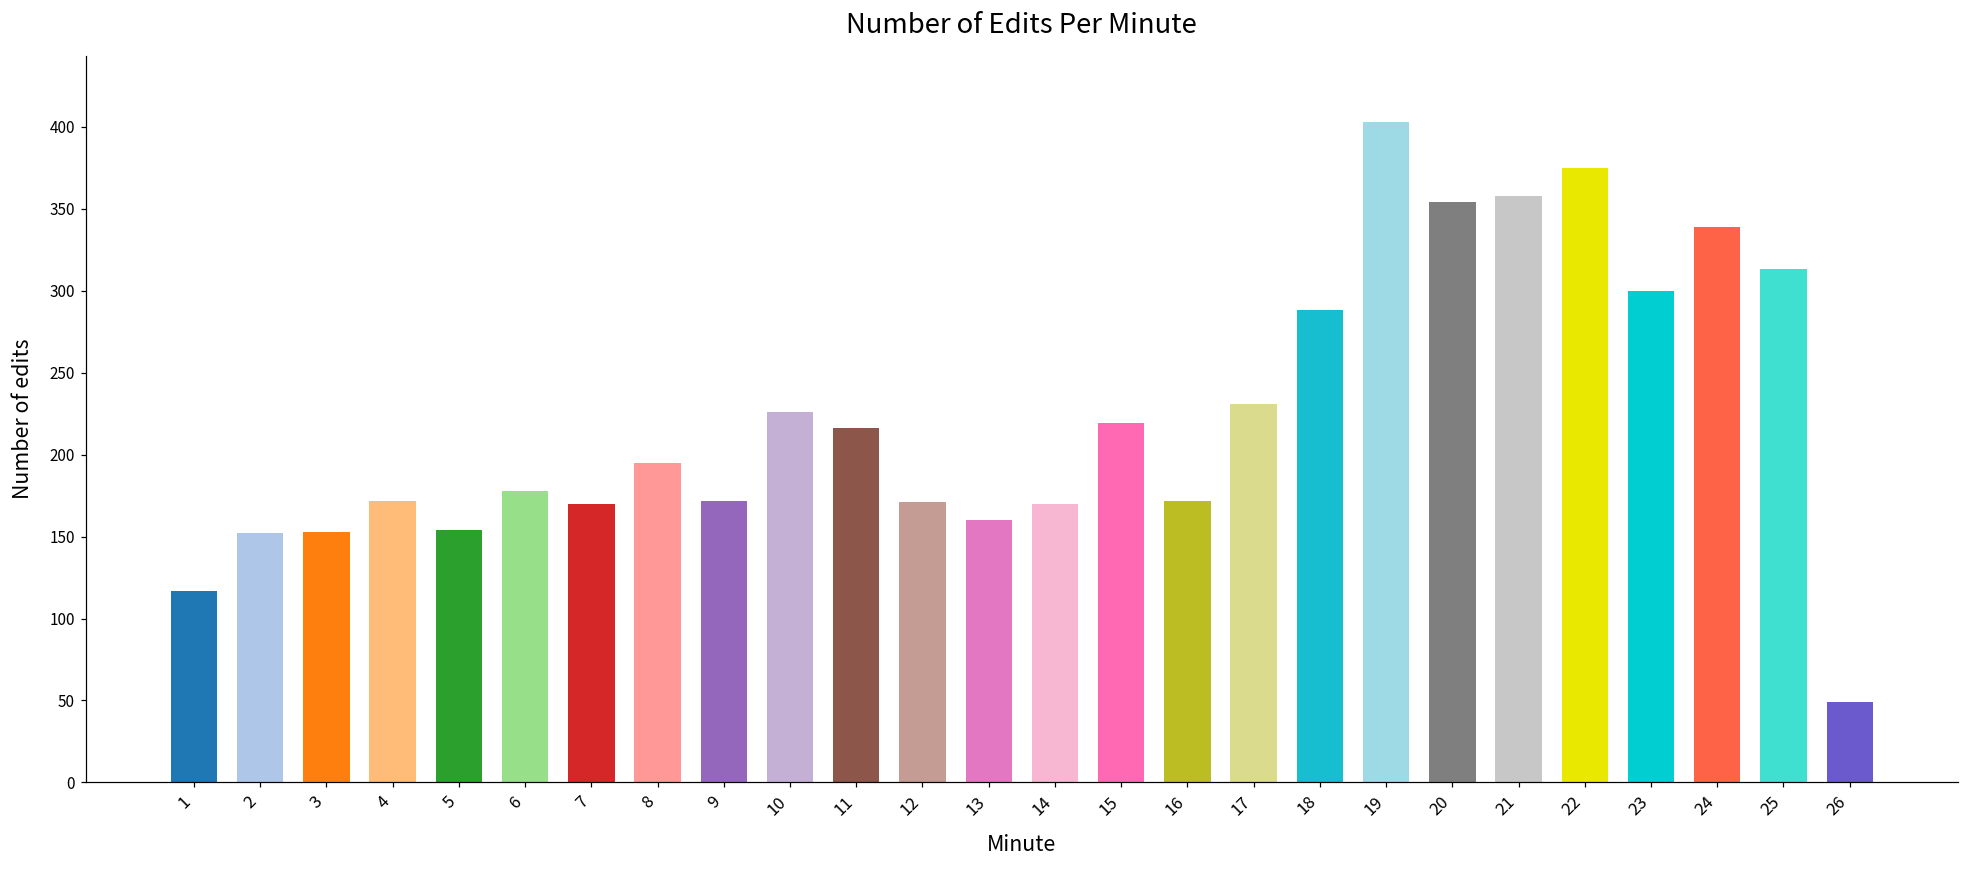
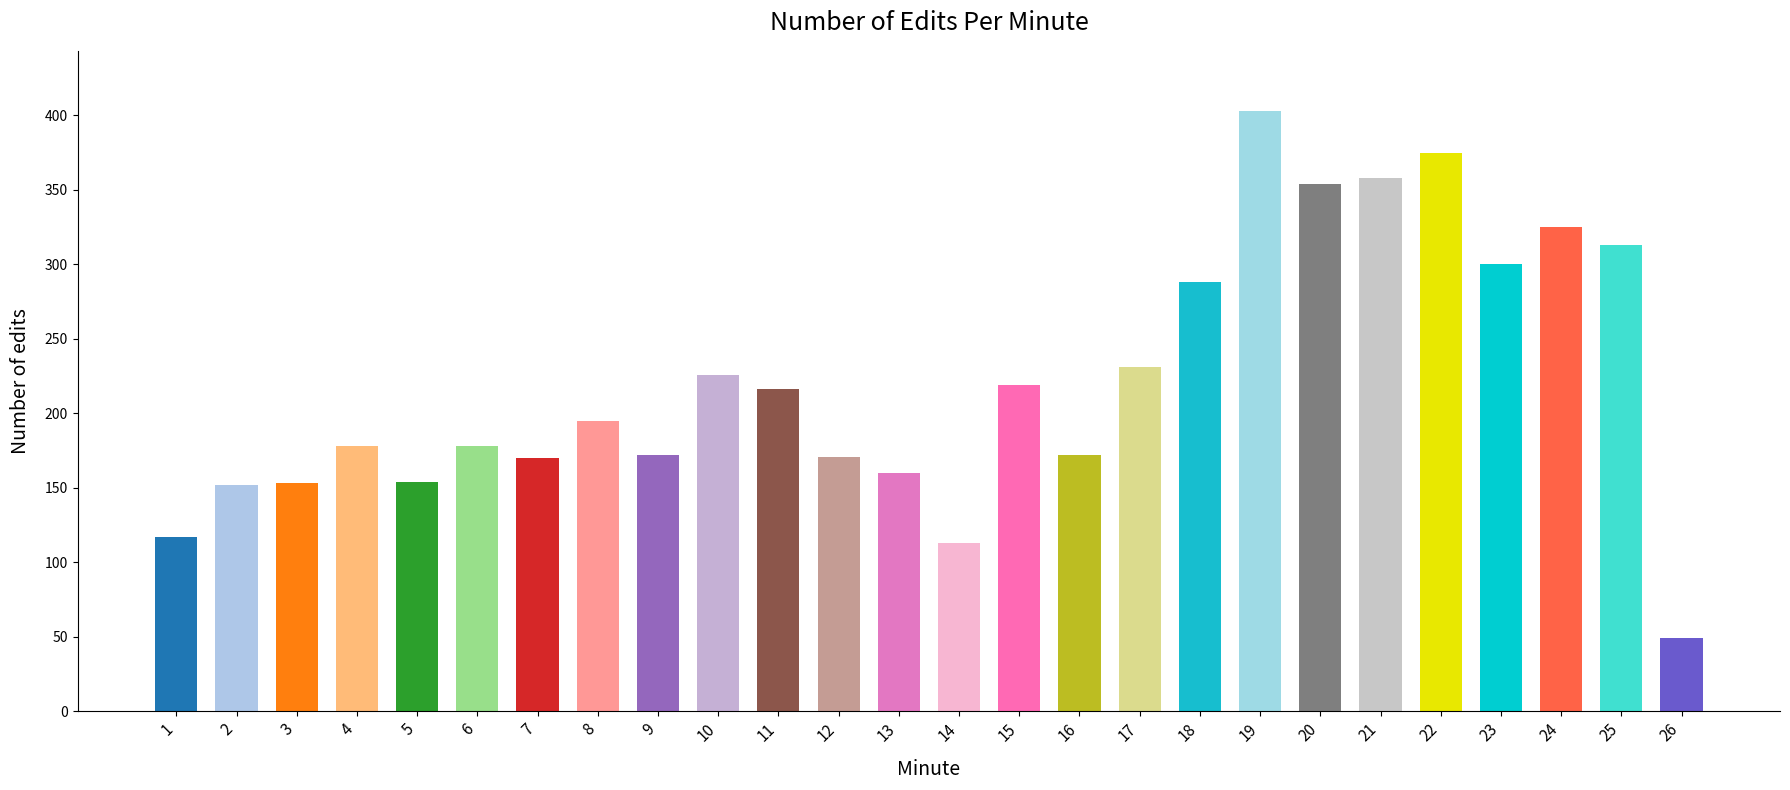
  {
    "1": 117,
    "2": 152,
    "3": 153,
-   "4": 172,
+   "4": 178,
    "5": 154,
    "6": 178,
    "7": 170,
    "8": 195,
    "9": 172,
    "10": 226,
    "11": 216,
    "12": 171,
    "13": 160,
-   "14": 170,
+   "14": 113,
    "15": 219,
    "16": 172,
    "17": 231,
    "18": 288,
    "19": 403,
    "20": 354,
    "21": 358,
    "22": 375,
    "23": 300,
-   "24": 339,
+   "24": 325,
    "25": 313,
    "26": 49
  }
